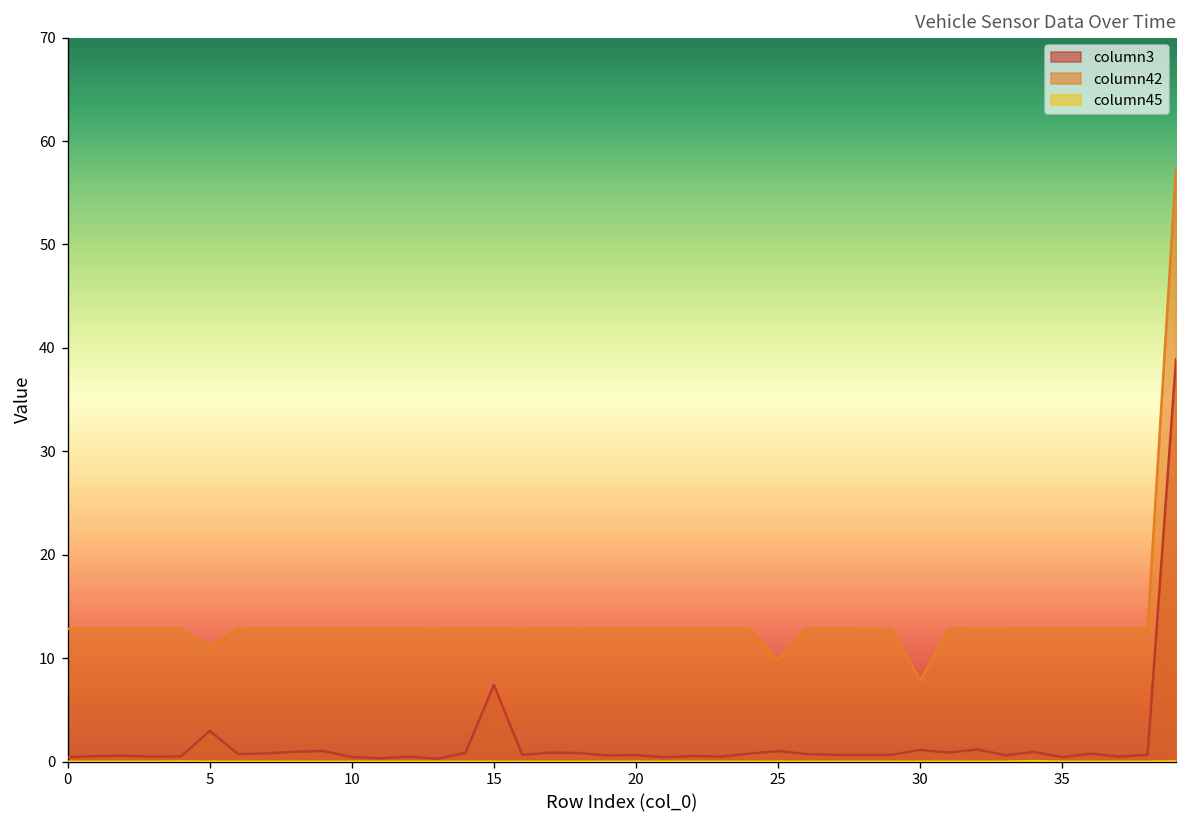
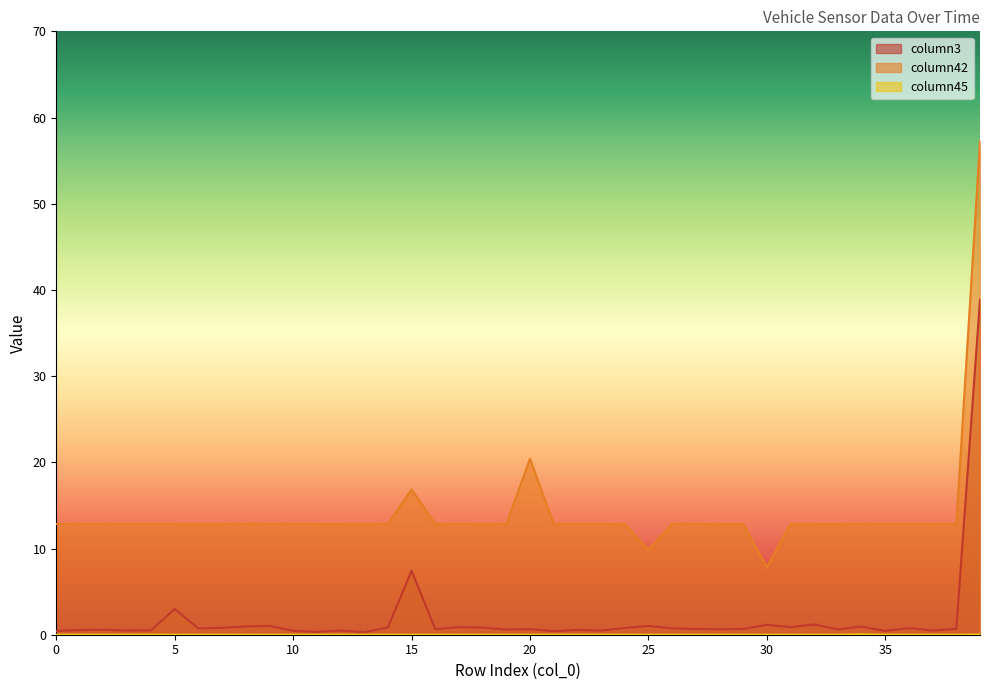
  {
    "column3": {
      "0": 0,
      "5": 3,
      "10": 0,
      "15": 7,
      "20": 1,
      "25": 1,
      "30": 1,
      "35": 0
    },
    "column42": {
      "0": 13,
-     "5": 11,
+     "5": 13,
      "10": 13,
-     "15": 13,
-     "20": 13,
+     "15": 17,
+     "20": 20,
      "25": 10,
      "30": 8,
      "35": 13
    },
    "column45": {
      "0": 0,
      "5": 0,
      "10": 0,
      "15": 0,
      "20": 0,
      "25": 0,
      "30": 0,
      "35": 0
    }
  }
